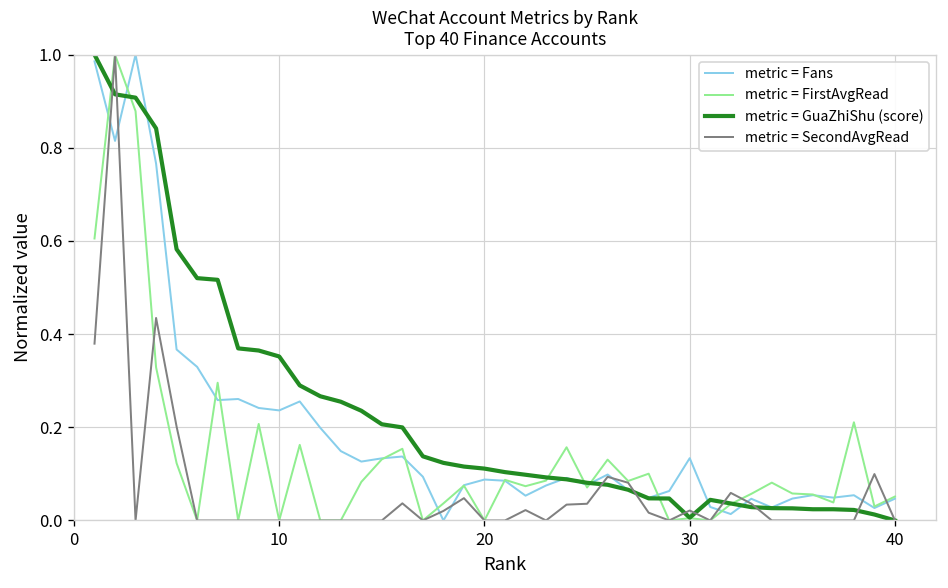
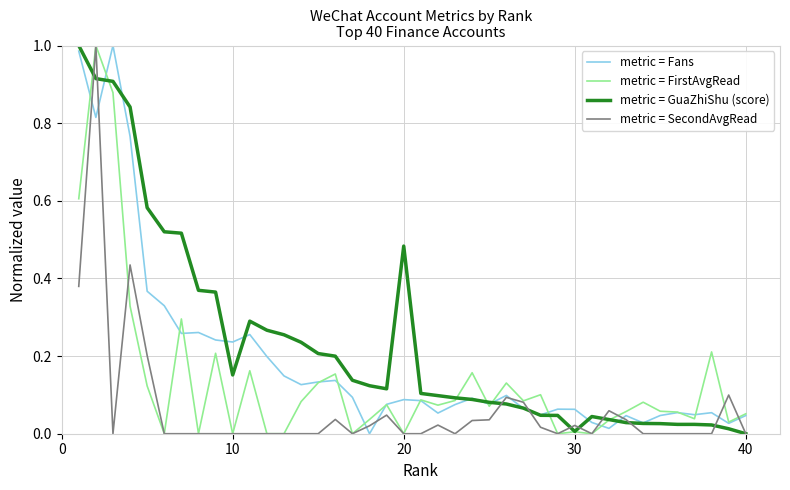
  {
    "metric = Fans": {
      "10": 0.24,
      "20": 0.09,
-     "30": 0.13
+     "30": 0.06
    },
    "metric = GuaZhiShu (score)": {
-     "10": 0.35,
-     "20": 0.11
+     "10": 0.15,
+     "20": 0.48
    },
    "metric = SecondAvgRead": {
      "30": 0.02
    }
  }
